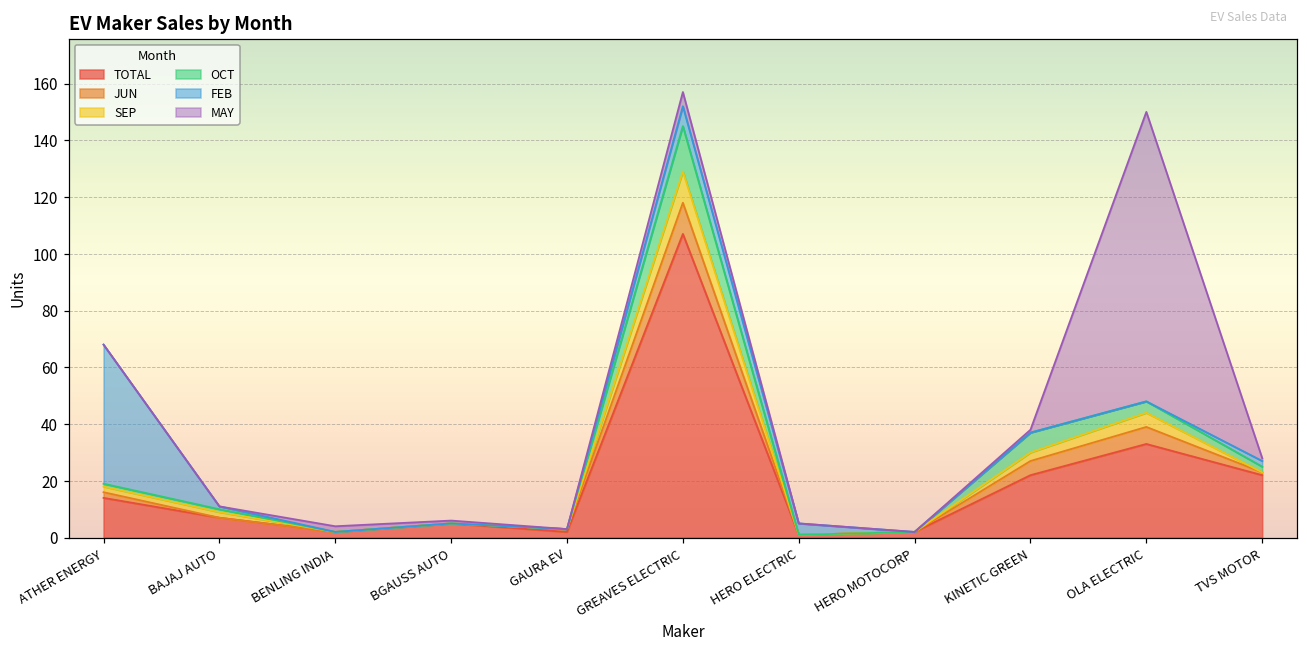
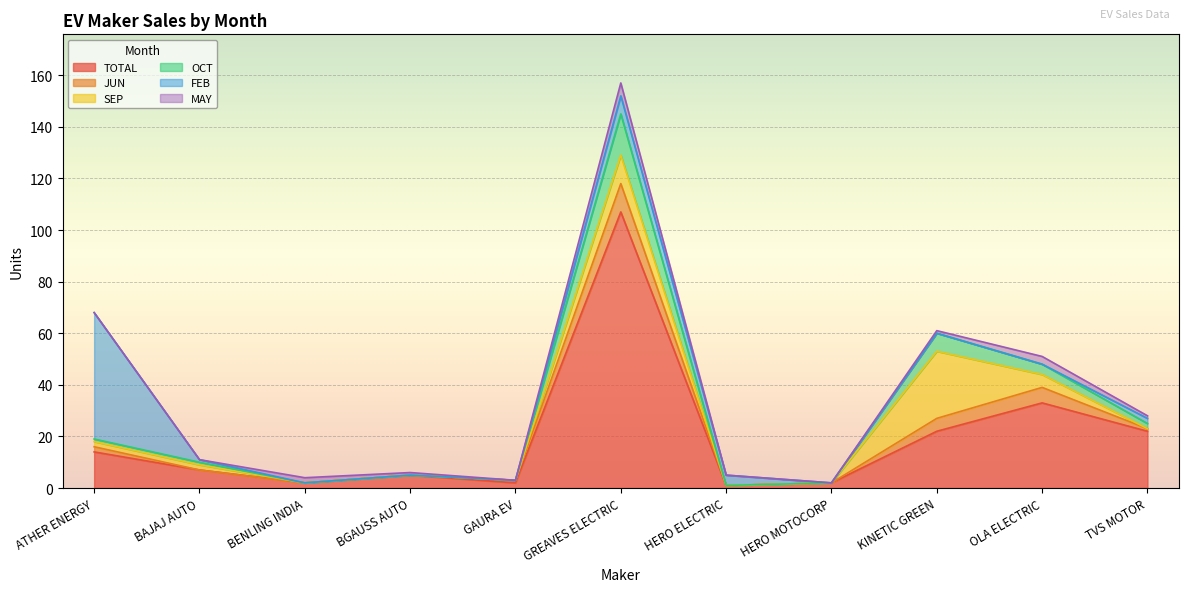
  {
    "SEP": {
      "ATHER ENERGY": 2,
      "BAJAJ AUTO": 2,
      "GREAVES ELECTRIC": 11,
-     "KINETIC GREEN": 3,
+     "KINETIC GREEN": 26,
      "OLA ELECTRIC": 5
    },
    "OCT": {
      "ATHER ENERGY": 1,
      "BAJAJ AUTO": 1,
      "GREAVES ELECTRIC": 16,
      "TVS MOTOR": 2
    },
    "FEB": {
      "GREAVES ELECTRIC": 7,
      "TVS MOTOR": 2
    },
    "MAY": {
      "BENLING INDIA": 2,
      "BGAUSS AUTO": 1,
      "GREAVES ELECTRIC": 5,
      "KINETIC GREEN": 1,
-     "OLA ELECTRIC": 102,
+     "OLA ELECTRIC": 3,
      "TVS MOTOR": 1
    }
  }
